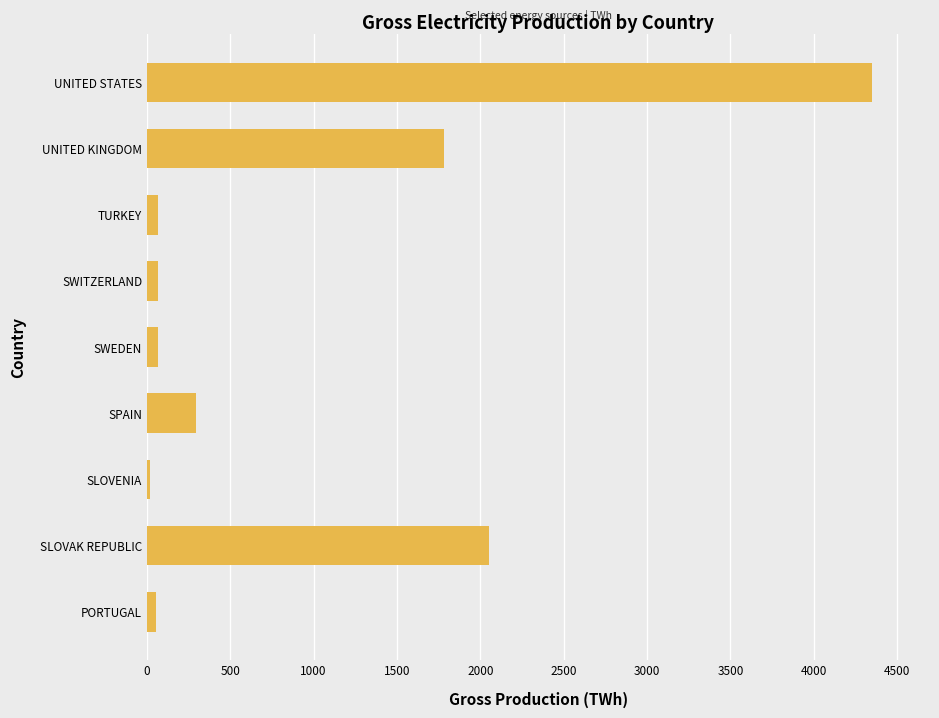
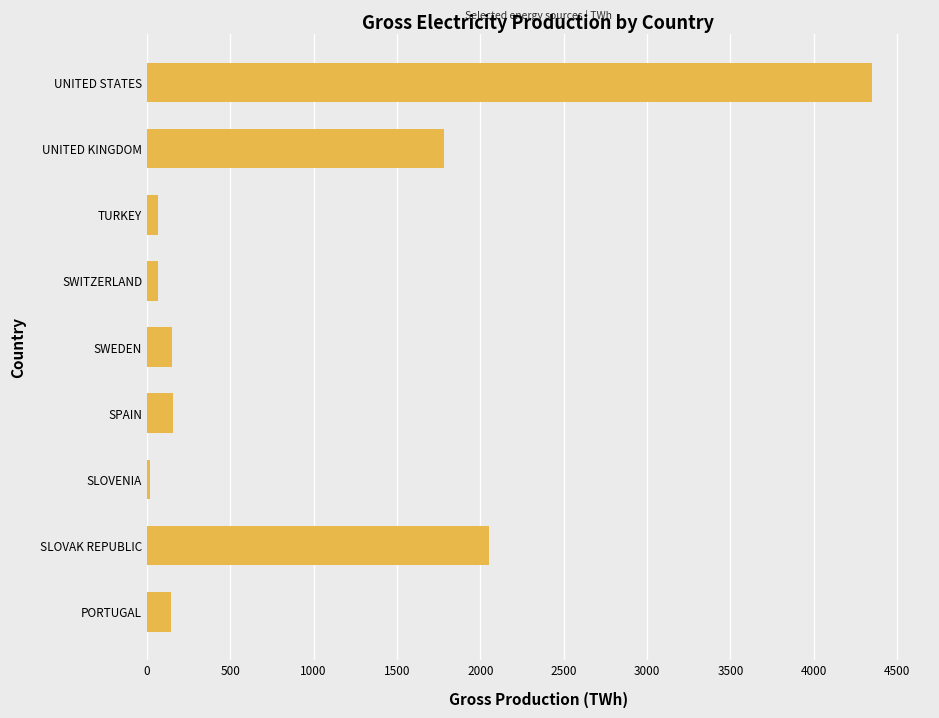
  {
    "UNITED STATES": 4350,
    "UNITED KINGDOM": 1780,
    "TURKEY": 70,
    "SWITZERLAND": 60,
-   "SWEDEN": 70,
-   "SPAIN": 290,
+   "SWEDEN": 150,
+   "SPAIN": 160,
    "SLOVENIA": 20,
    "SLOVAK REPUBLIC": 2050,
-   "PORTUGAL": 50
+   "PORTUGAL": 140
  }
